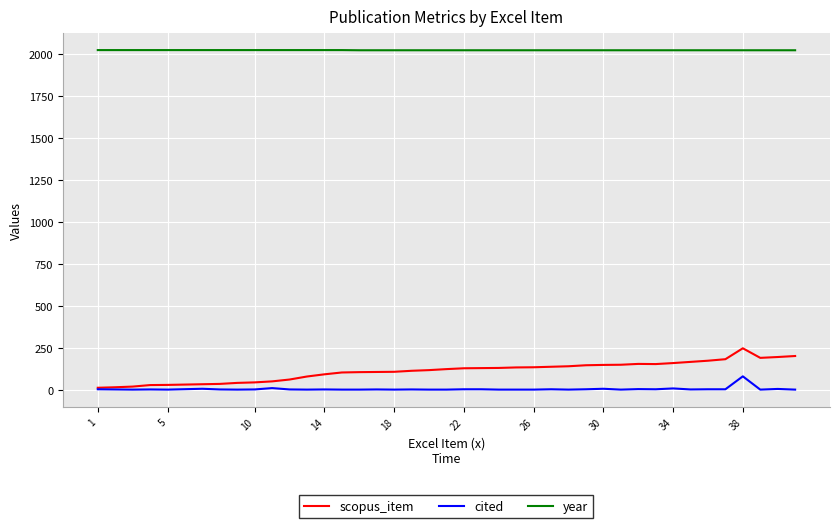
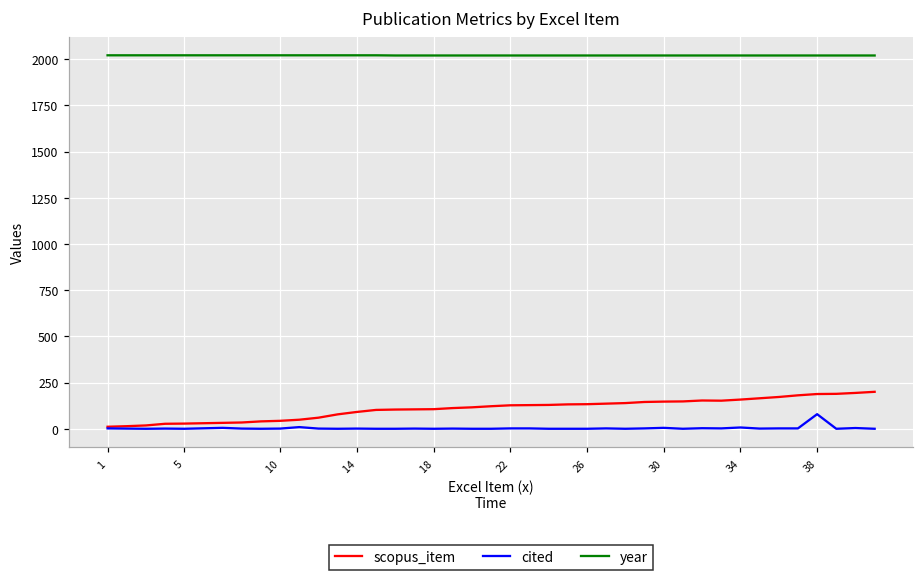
  {
    "scopus_item": {
      "5": 30,
      "10": 40,
      "14": 90,
      "18": 110,
      "22": 130,
      "26": 130,
      "30": 150,
      "34": 160,
-     "38": 250
+     "38": 190
    },
    "cited": {
      "5": 0,
      "10": 0,
      "14": 0,
      "18": 0,
      "22": 0,
      "26": 0,
      "30": 10,
      "34": 10,
      "38": 80
    },
    "year": {
      "1": 2020,
      "5": 2020,
      "10": 2020,
      "14": 2020,
      "18": 2020,
      "22": 2020,
      "26": 2020,
      "30": 2020,
      "34": 2020,
      "38": 2020
    }
  }
